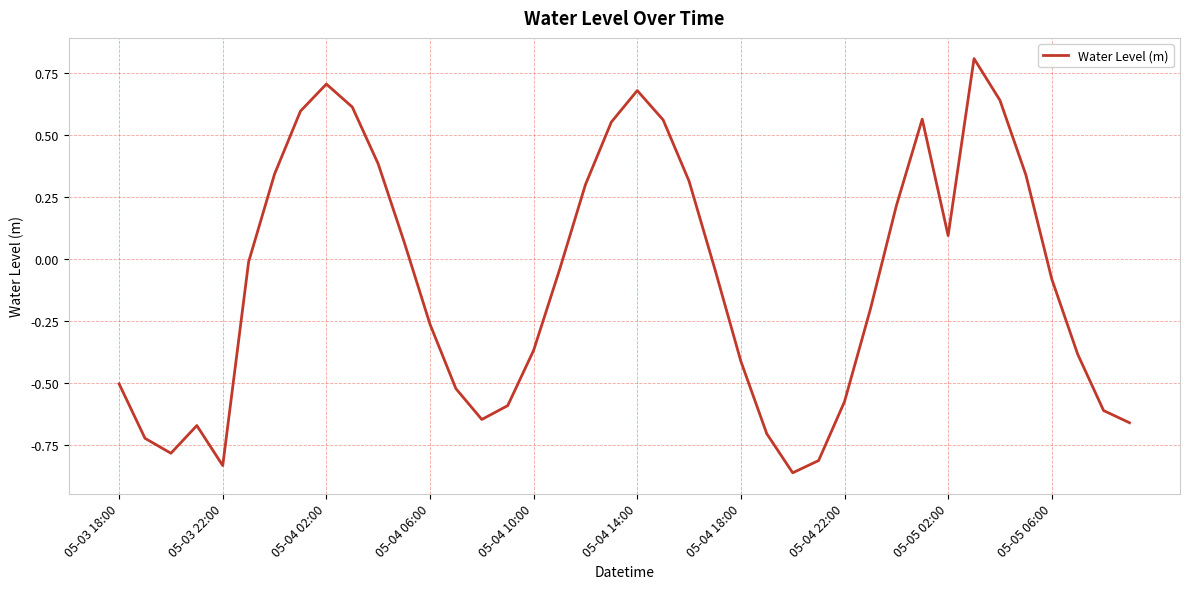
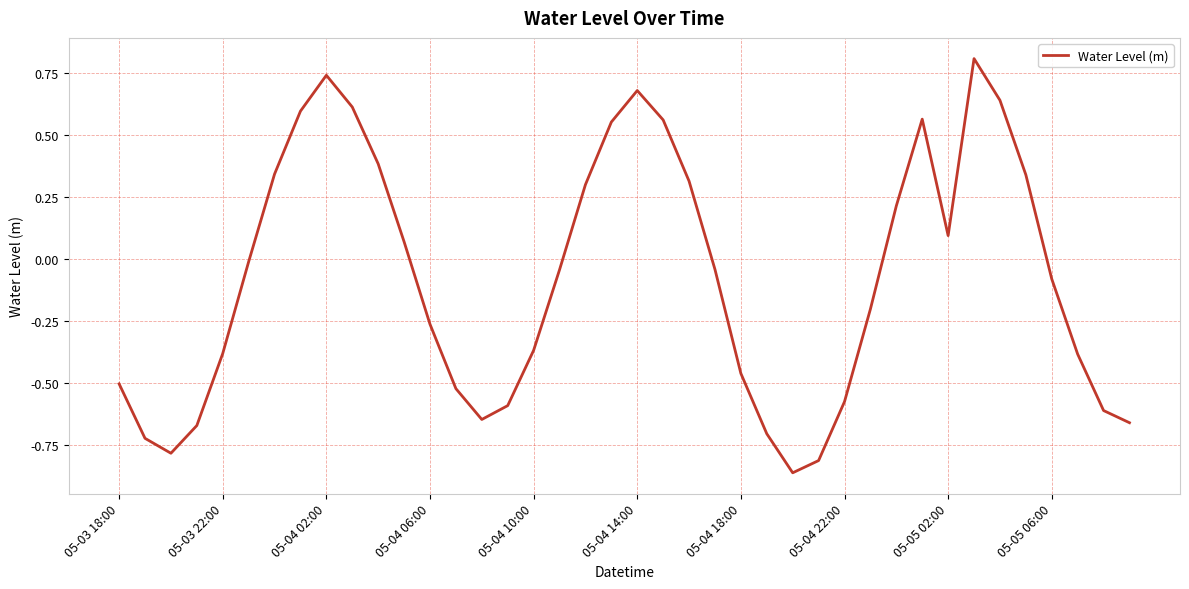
  {
    "05-03 18:00": -0.50,
-   "05-03 22:00": -0.83,
-   "05-04 02:00": 0.71,
+   "05-03 22:00": -0.38,
+   "05-04 02:00": 0.74,
    "05-04 06:00": -0.26,
    "05-04 10:00": -0.37,
    "05-04 14:00": 0.68,
-   "05-04 18:00": -0.41,
+   "05-04 18:00": -0.46,
    "05-04 22:00": -0.58,
    "05-05 02:00": 0.09,
    "05-05 06:00": -0.08
  }
